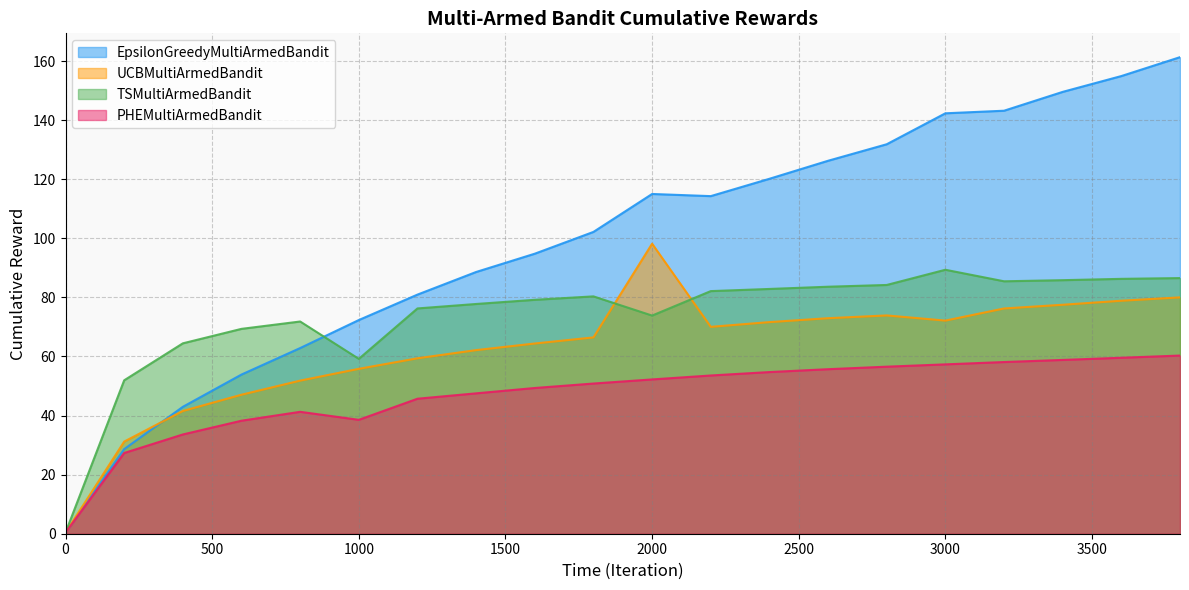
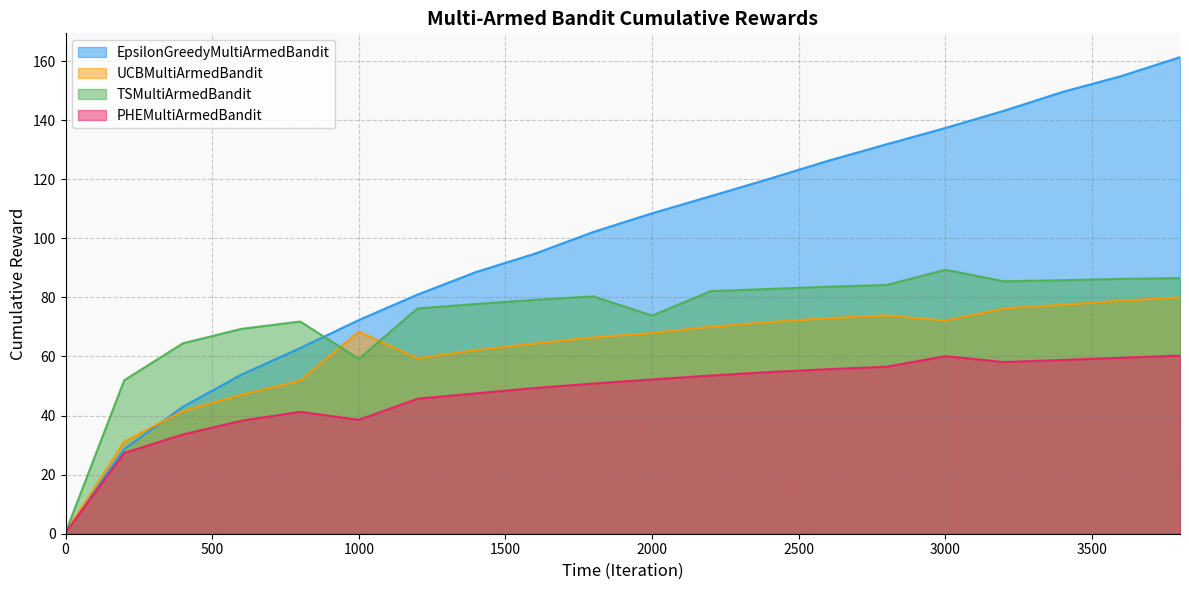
  {
    "EpsilonGreedyMultiArmedBandit": {
      "1000": 72,
-     "2000": 115,
-     "3000": 142
+     "2000": 108,
+     "3000": 137
    },
    "UCBMultiArmedBandit": {
-     "1000": 56,
-     "2000": 98,
+     "1000": 68,
+     "2000": 68,
      "3000": 72
    },
    "TSMultiArmedBandit": {
      "1000": 59,
      "2000": 74,
      "3000": 89
    },
    "PHEMultiArmedBandit": {
      "1000": 39,
      "2000": 52,
-     "3000": 57
+     "3000": 60
    }
  }
